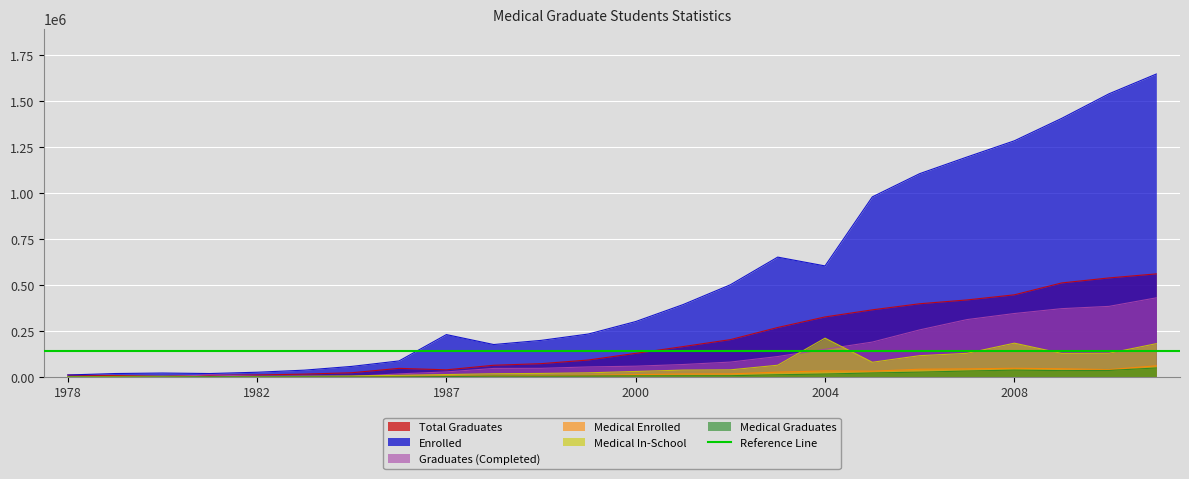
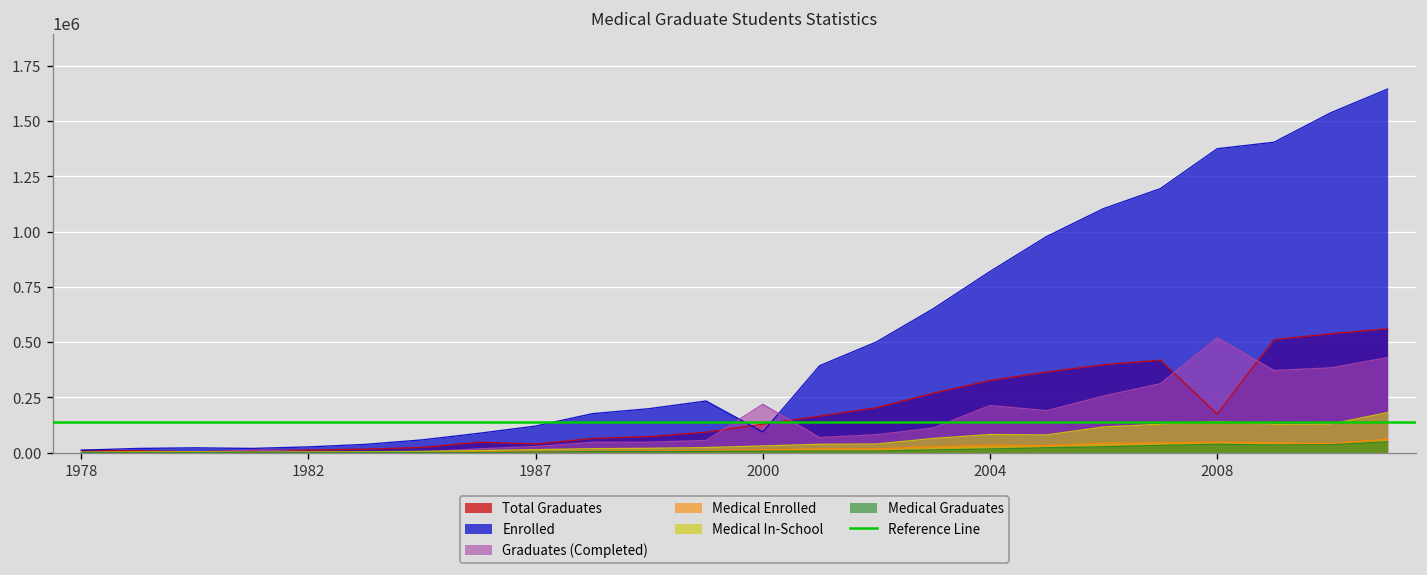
  {
    "Total Graduates": {
      "2000": 130000,
      "2004": 330000,
-     "2008": 450000
+     "2008": 170000
    },
    "Enrolled": {
      "1982": 30000,
-     "1987": 230000,
-     "2000": 300000,
-     "2004": 600000,
-     "2008": 1280000
+     "1987": 120000,
+     "2000": 90000,
+     "2004": 820000,
+     "2008": 1380000
    },
    "Graduates (Completed)": {
-     "2000": 60000,
-     "2004": 150000,
-     "2008": 340000
+     "2000": 220000,
+     "2004": 210000,
+     "2008": 520000
    },
    "Medical Enrolled": {
      "2004": 30000
    },
    "Medical In-School": {
      "2000": 30000,
-     "2004": 210000,
-     "2008": 180000
+     "2004": 80000,
+     "2008": 140000
    },
    "Medical Graduates": {
      "2004": 20000
    }
  }
